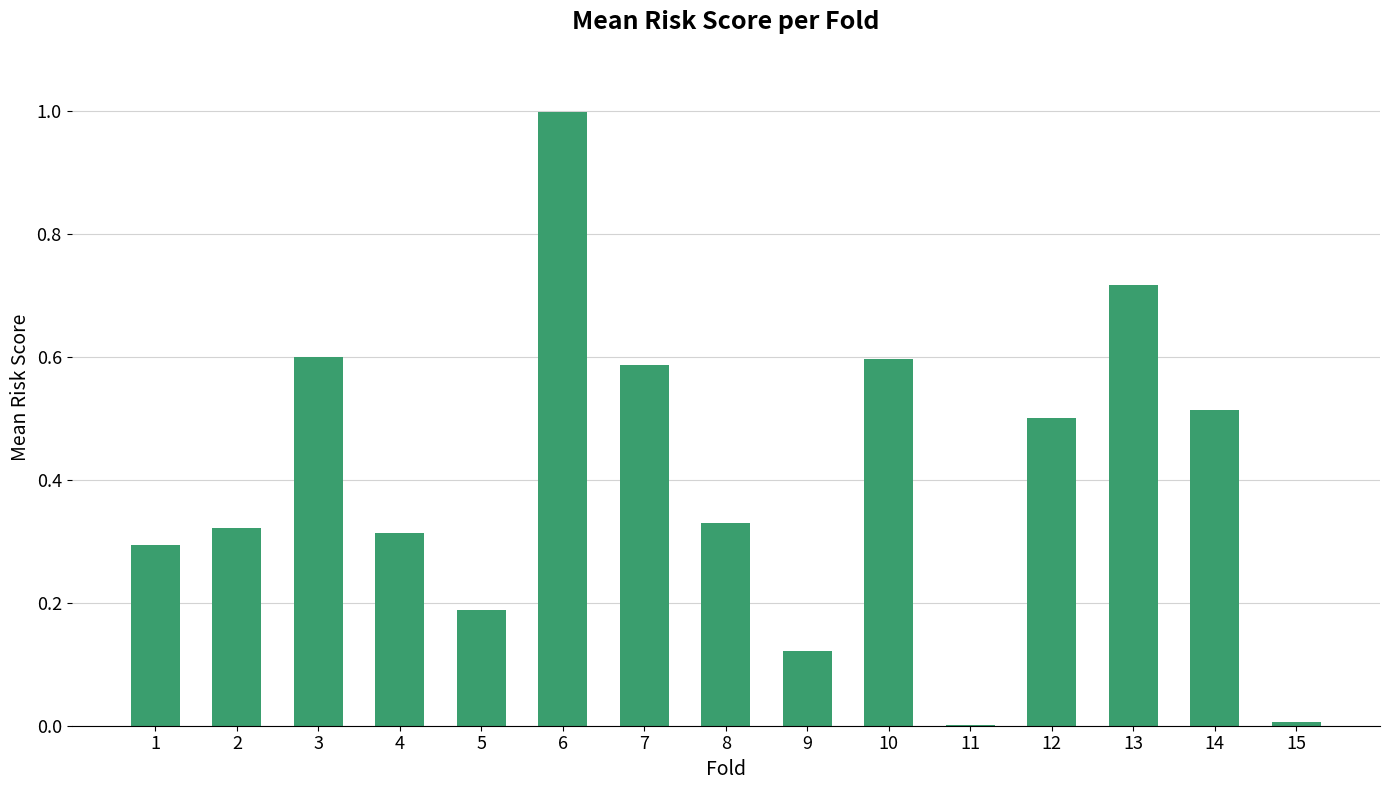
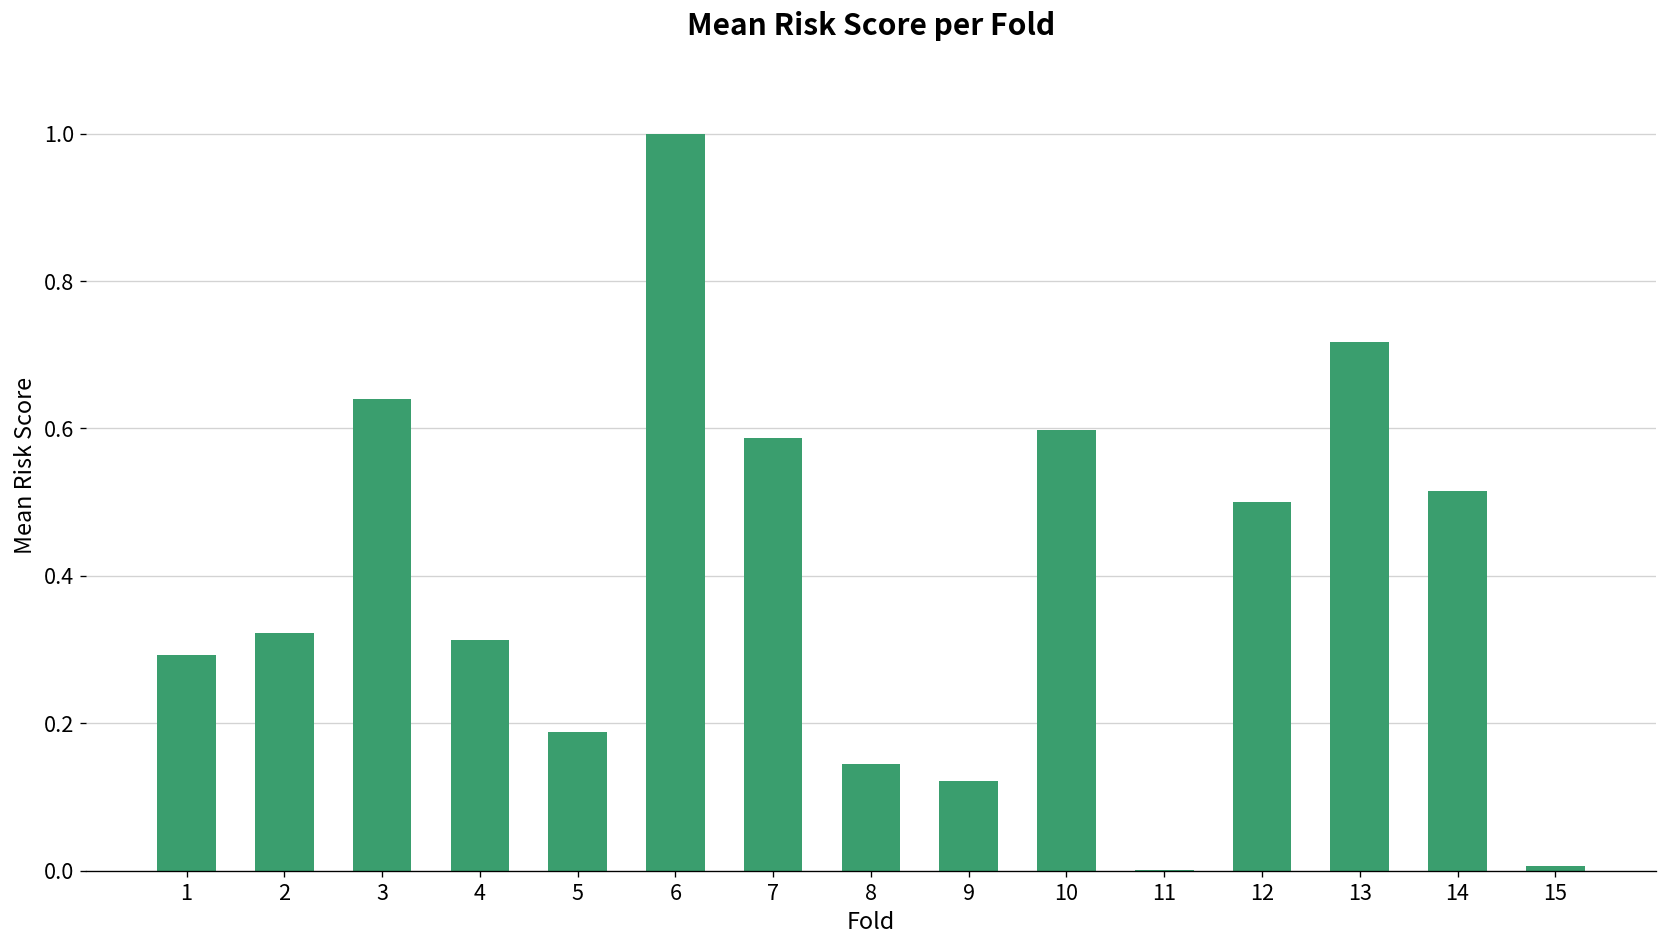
  {
    "1": 0.29,
    "2": 0.32,
-   "3": 0.60,
+   "3": 0.64,
    "4": 0.31,
    "5": 0.19,
    "6": 1.00,
    "7": 0.59,
-   "8": 0.33,
+   "8": 0.14,
    "9": 0.12,
    "10": 0.60,
    "12": 0.50,
    "13": 0.72,
    "14": 0.51,
    "15": 0.01
  }
